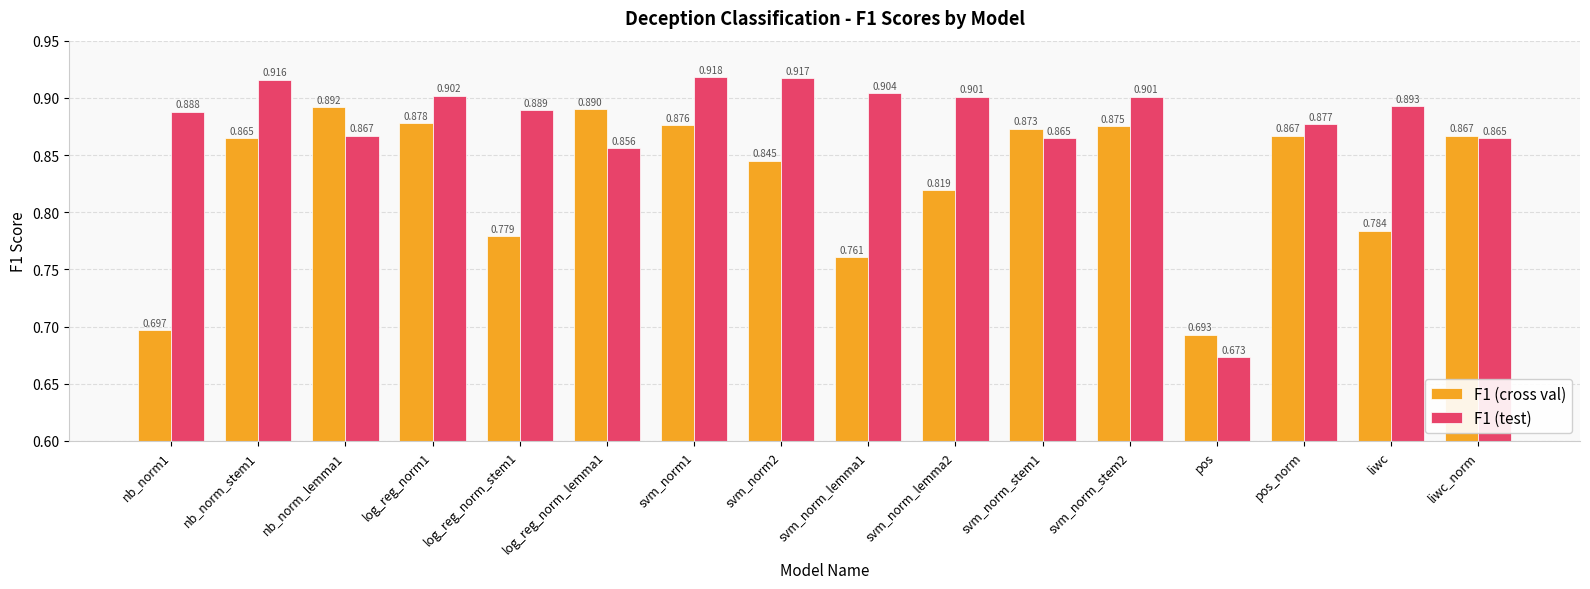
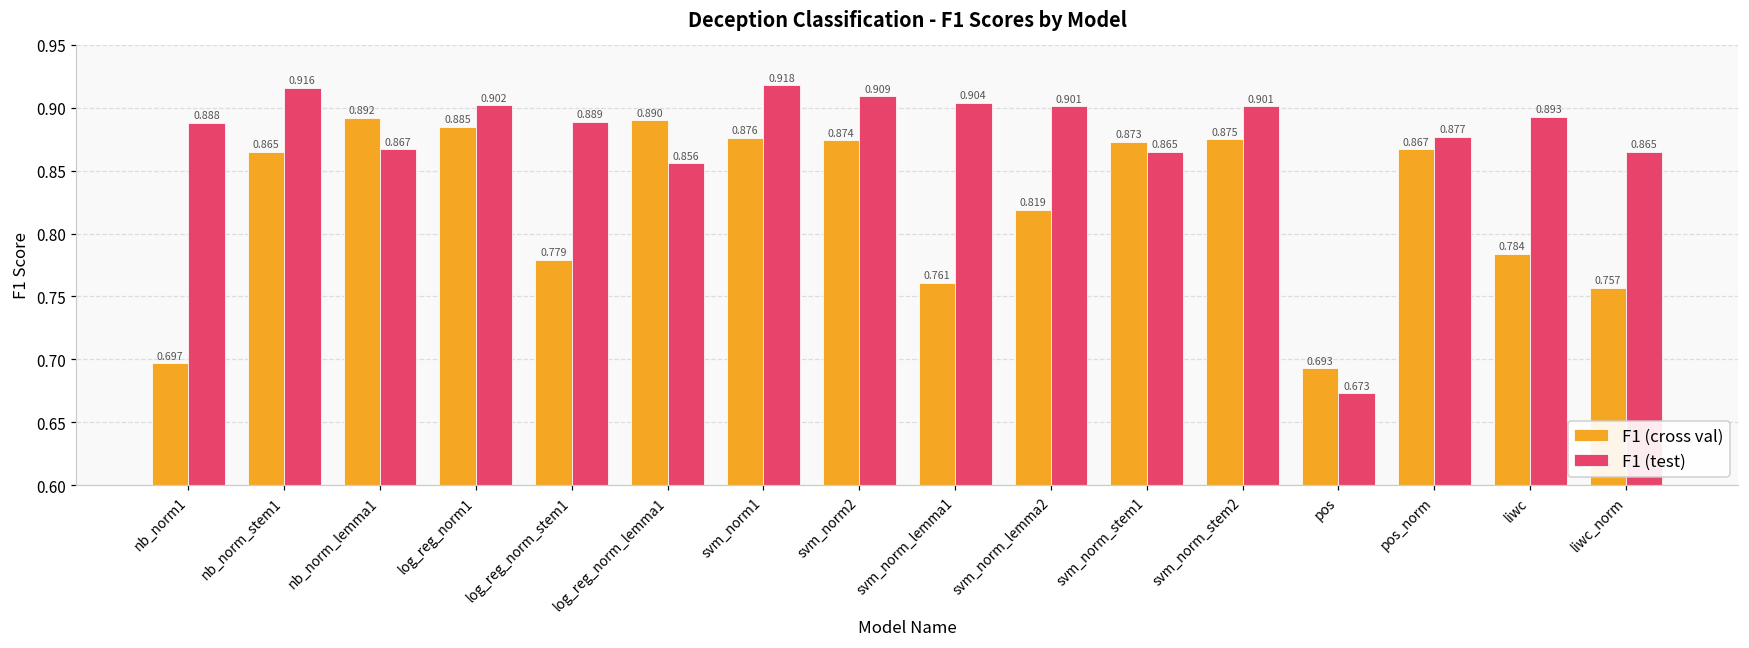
  {
    "F1 (cross val)": {
      "nb_norm1": 0.697,
      "nb_norm_stem1": 0.865,
      "nb_norm_lemma1": 0.892,
-     "log_reg_norm1": 0.878,
+     "log_reg_norm1": 0.885,
      "log_reg_norm_stem1": 0.779,
      "log_reg_norm_lemma1": 0.890,
      "svm_norm1": 0.876,
-     "svm_norm2": 0.845,
+     "svm_norm2": 0.874,
      "svm_norm_lemma1": 0.761,
      "svm_norm_lemma2": 0.819,
      "svm_norm_stem1": 0.873,
      "svm_norm_stem2": 0.875,
      "pos": 0.693,
      "pos_norm": 0.867,
      "liwc": 0.784,
-     "liwc_norm": 0.867
+     "liwc_norm": 0.757
    },
    "F1 (test)": {
      "nb_norm1": 0.888,
      "nb_norm_stem1": 0.916,
      "nb_norm_lemma1": 0.867,
      "log_reg_norm1": 0.902,
      "log_reg_norm_stem1": 0.889,
      "log_reg_norm_lemma1": 0.856,
      "svm_norm1": 0.918,
-     "svm_norm2": 0.917,
+     "svm_norm2": 0.909,
      "svm_norm_lemma1": 0.904,
      "svm_norm_lemma2": 0.901,
      "svm_norm_stem1": 0.865,
      "svm_norm_stem2": 0.901,
      "pos": 0.673,
      "pos_norm": 0.877,
      "liwc": 0.893,
      "liwc_norm": 0.865
    }
  }
